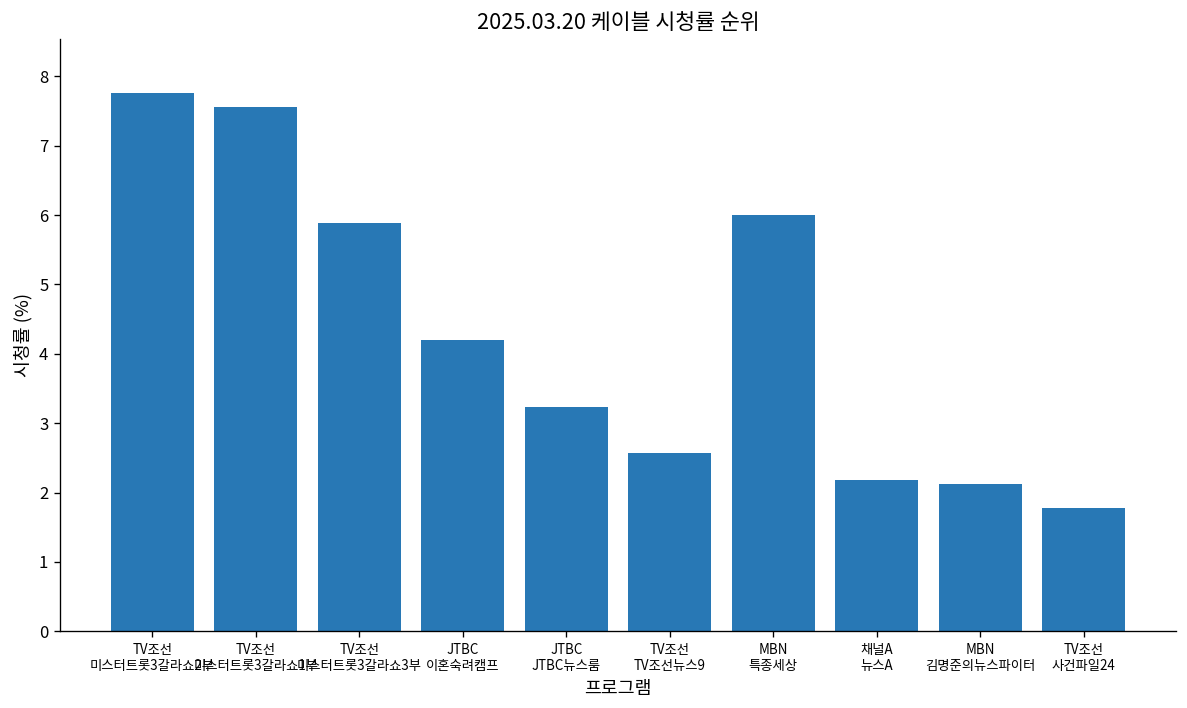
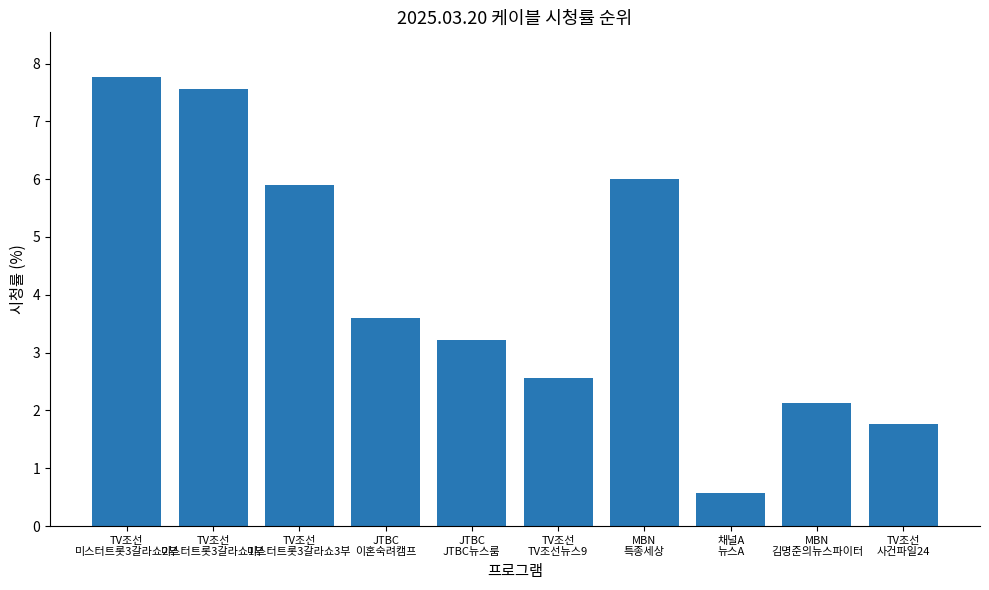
  {
-   "JTBC 이혼숙려캠프": 4.2,
+   "JTBC 이혼숙려캠프": 3.6,
    "JTBC JTBC뉴스룸": 3.2,
    "TV조선 TV조선뉴스9": 2.6,
    "MBN 특종세상": 6.0,
-   "채널A 뉴스A": 2.2,
+   "채널A 뉴스A": 0.6,
    "MBN 김명준의뉴스파이터": 2.1,
    "TV조선 사건파일24": 1.8
  }
